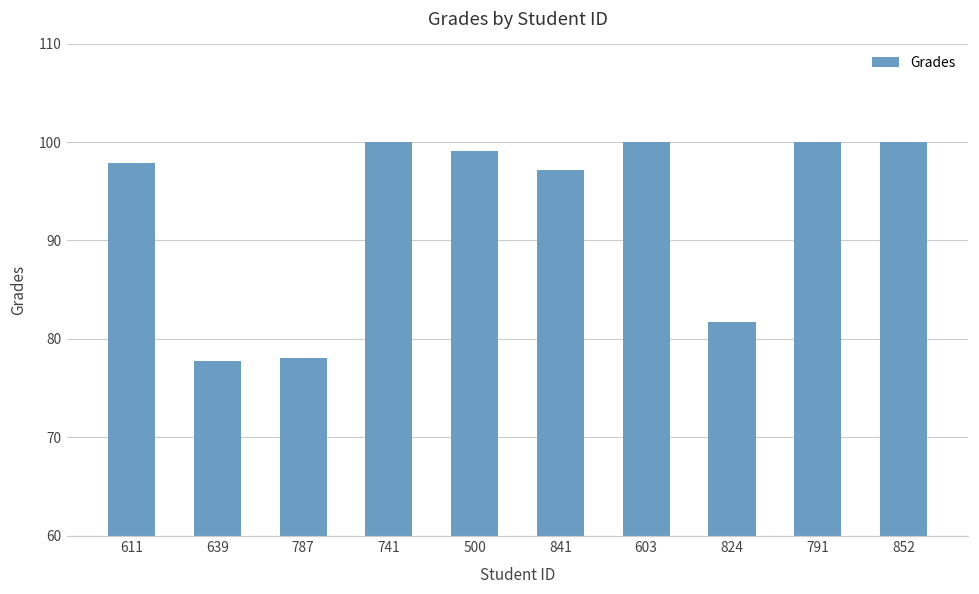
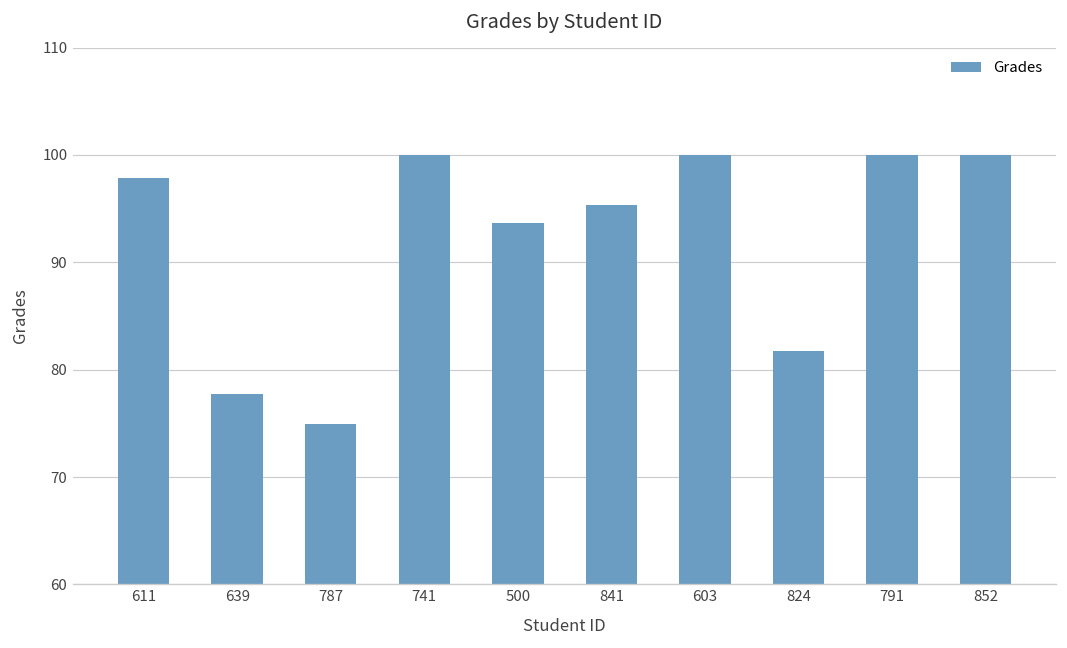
  {
    "611": 98,
    "639": 78,
-   "787": 78,
+   "787": 75,
    "741": 100,
-   "500": 99,
-   "841": 97,
+   "500": 94,
+   "841": 95,
    "603": 100,
    "824": 82,
    "791": 100,
    "852": 100
  }
